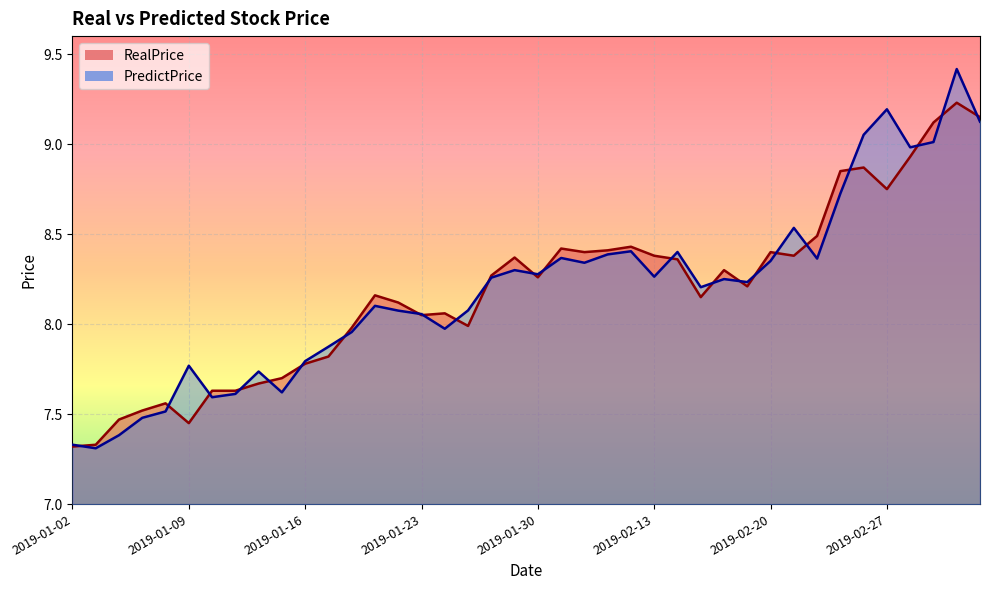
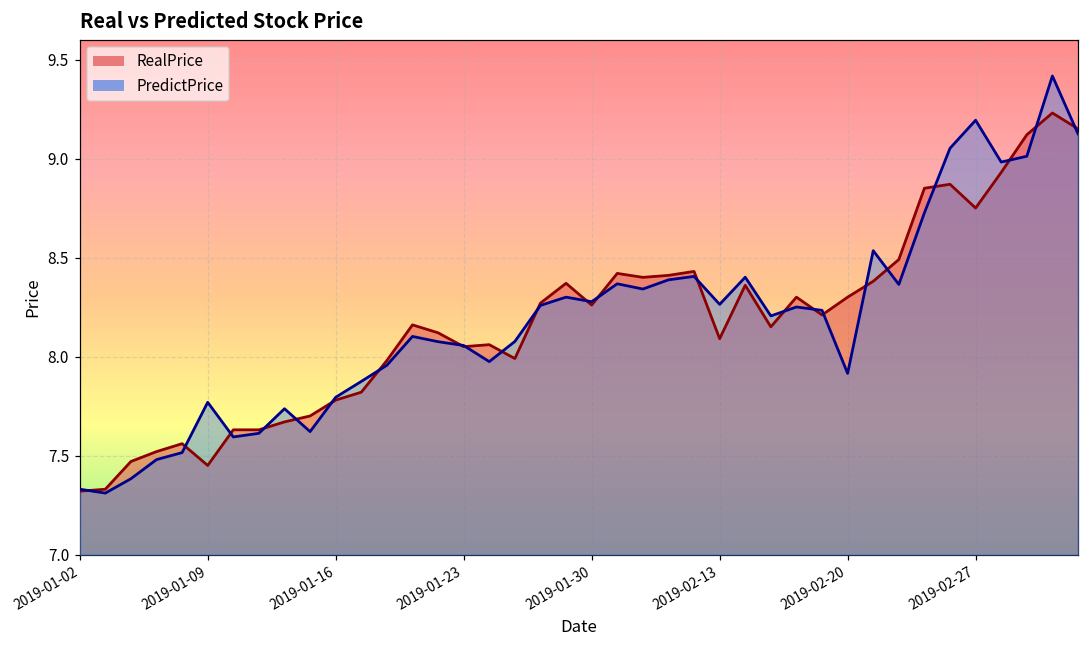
  {
    "RealPrice": {
      "2019-01-09": 7.45,
      "2019-01-16": 7.78,
      "2019-01-30": 8.26,
-     "2019-02-13": 8.38,
-     "2019-02-20": 8.4,
+     "2019-02-13": 8.09,
+     "2019-02-20": 8.3,
      "2019-02-27": 8.75
    },
    "PredictPrice": {
      "2019-01-09": 7.77,
      "2019-01-16": 7.79,
      "2019-01-30": 8.28,
      "2019-02-13": 8.26,
-     "2019-02-20": 8.35,
+     "2019-02-20": 7.91,
      "2019-02-27": 9.19
    }
  }
